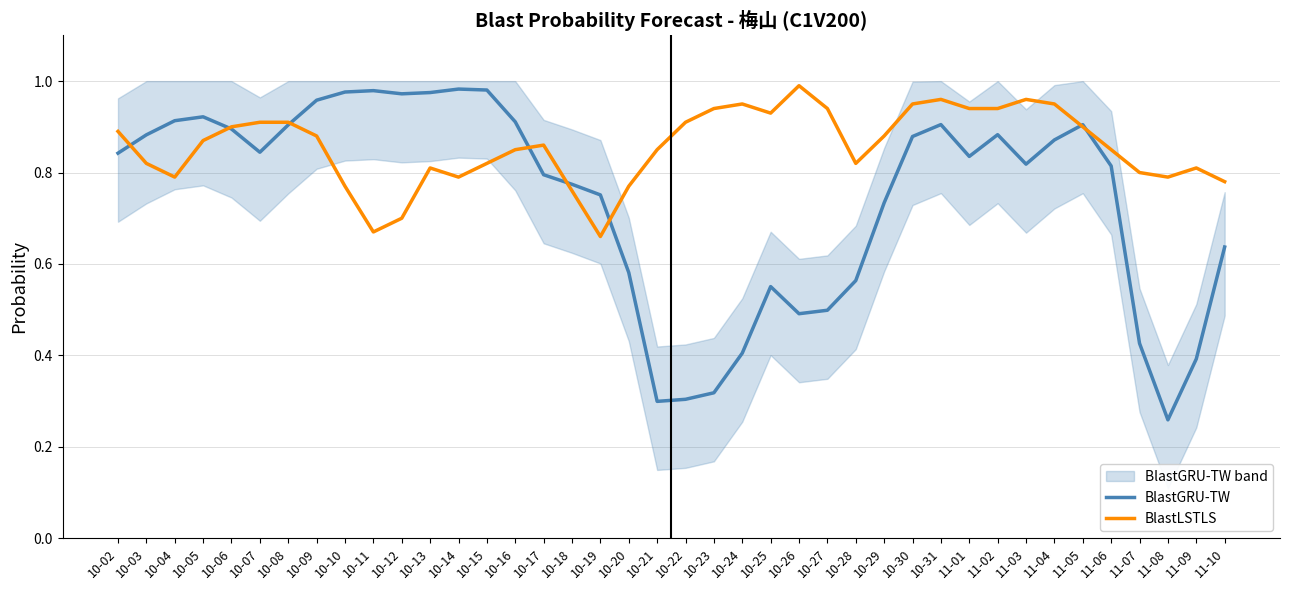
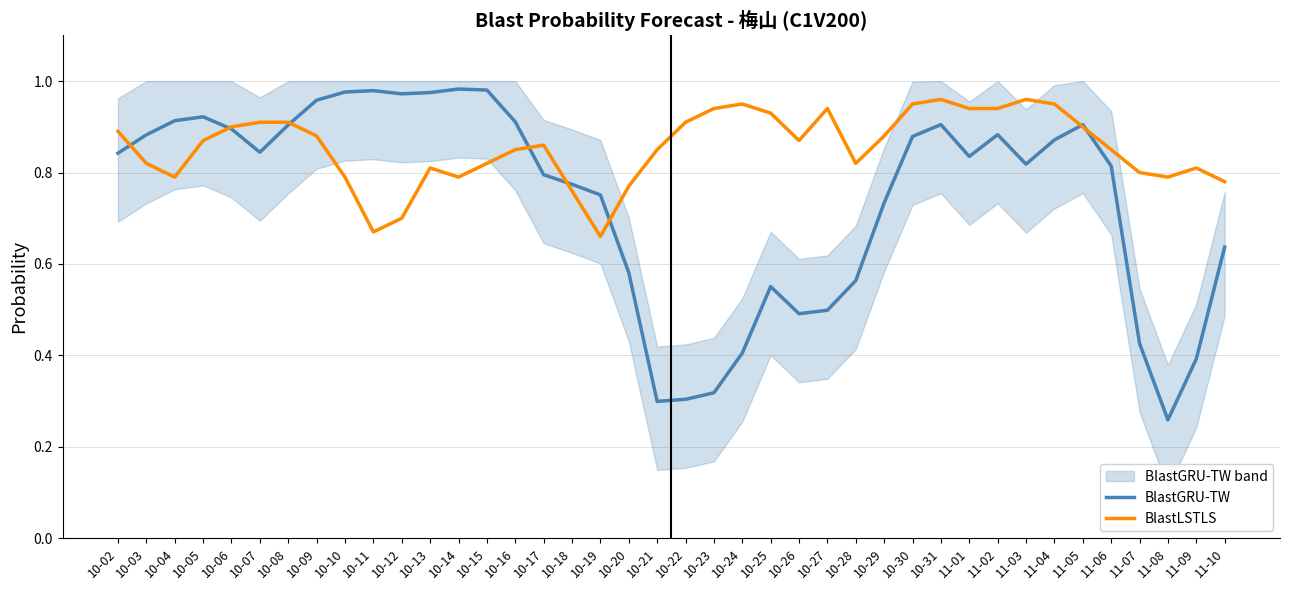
  {
    "BlastLSTLS": {
      "10-02": 0.89,
      "10-03": 0.82,
      "10-04": 0.79,
      "10-05": 0.87,
      "10-07": 0.91,
      "10-08": 0.91,
      "10-09": 0.88,
-     "10-10": 0.77,
+     "10-10": 0.79,
      "10-11": 0.67,
      "10-12": 0.70,
      "10-13": 0.81,
      "10-14": 0.79,
      "10-15": 0.82,
      "10-16": 0.85,
      "10-17": 0.86,
      "10-18": 0.76,
      "10-19": 0.66,
      "10-20": 0.77,
      "10-21": 0.85,
      "10-22": 0.91,
      "10-23": 0.94,
      "10-24": 0.95,
      "10-25": 0.93,
-     "10-26": 0.99,
+     "10-26": 0.87,
      "10-27": 0.94,
      "10-28": 0.82,
      "10-29": 0.88,
      "10-30": 0.95,
      "10-31": 0.96,
      "11-01": 0.94,
      "11-02": 0.94,
      "11-03": 0.96,
      "11-04": 0.95,
      "11-06": 0.85,
      "11-07": 0.80,
      "11-08": 0.79,
      "11-09": 0.81,
      "11-10": 0.78
    }
  }
